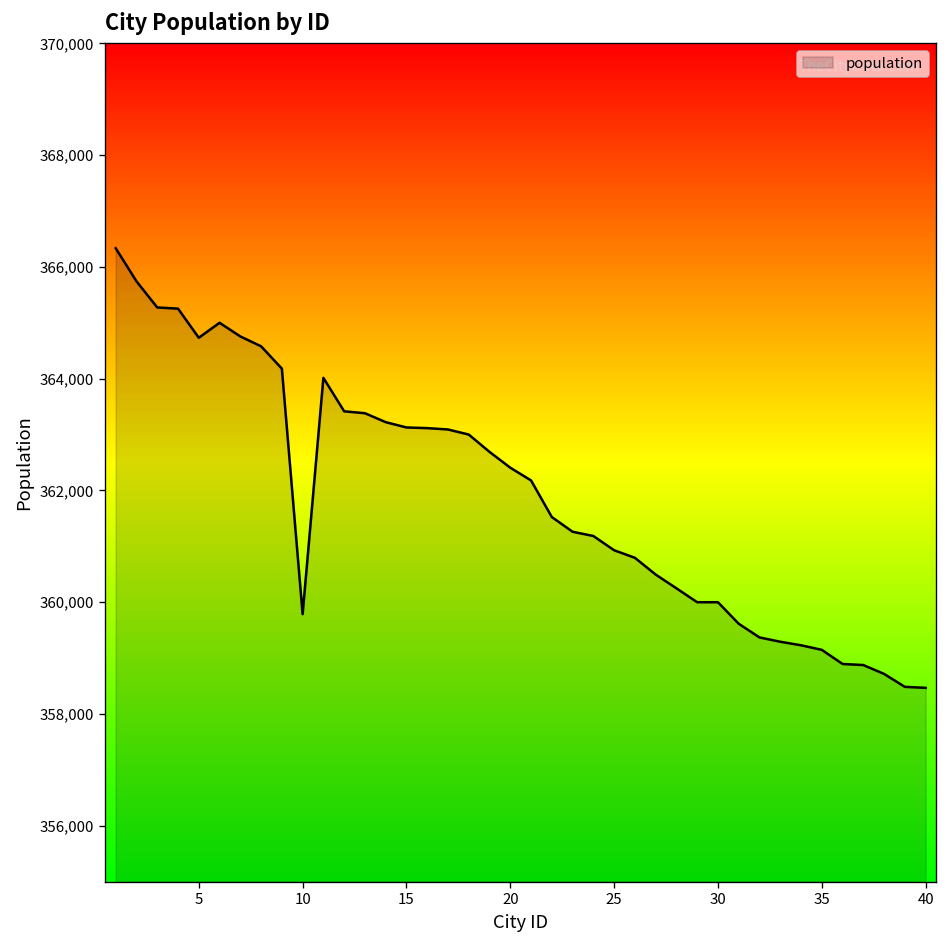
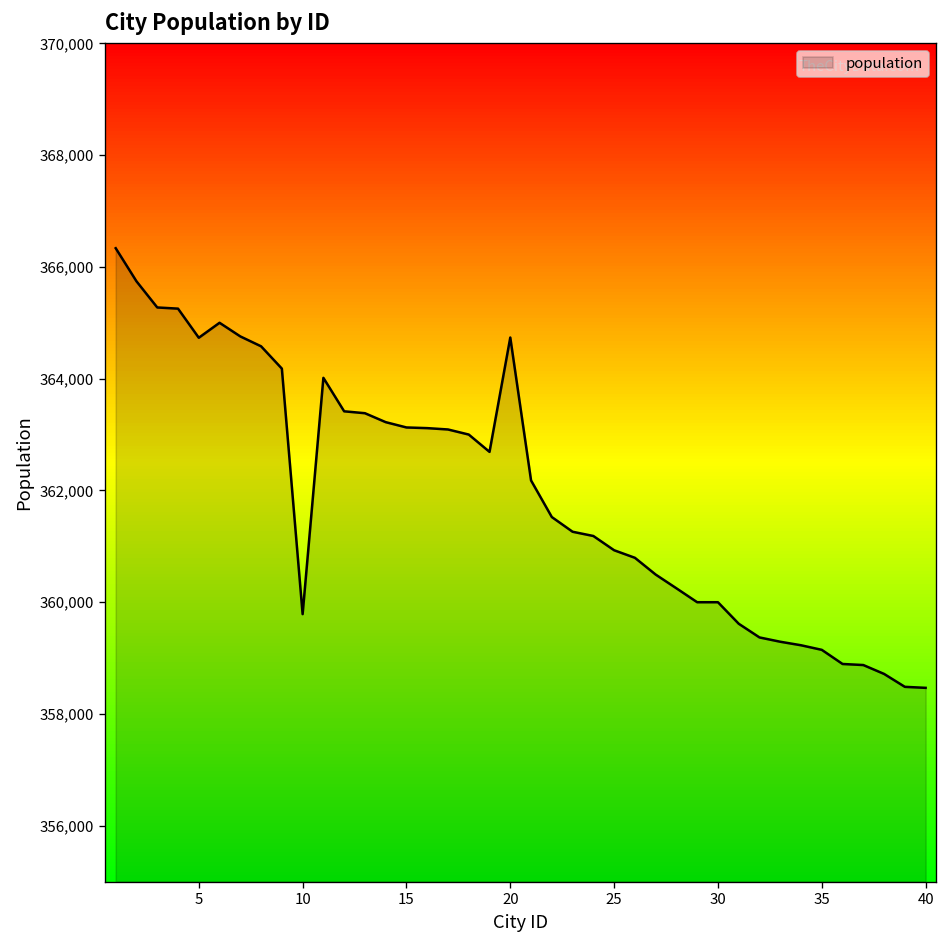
  {
    "5": "364,700",
    "10": "359,800",
    "15": "363,100",
-   "20": "362,400",
+   "20": "364,700",
    "25": "360,900",
    "30": "360,000",
    "35": "359,100",
    "40": "358,500"
  }
